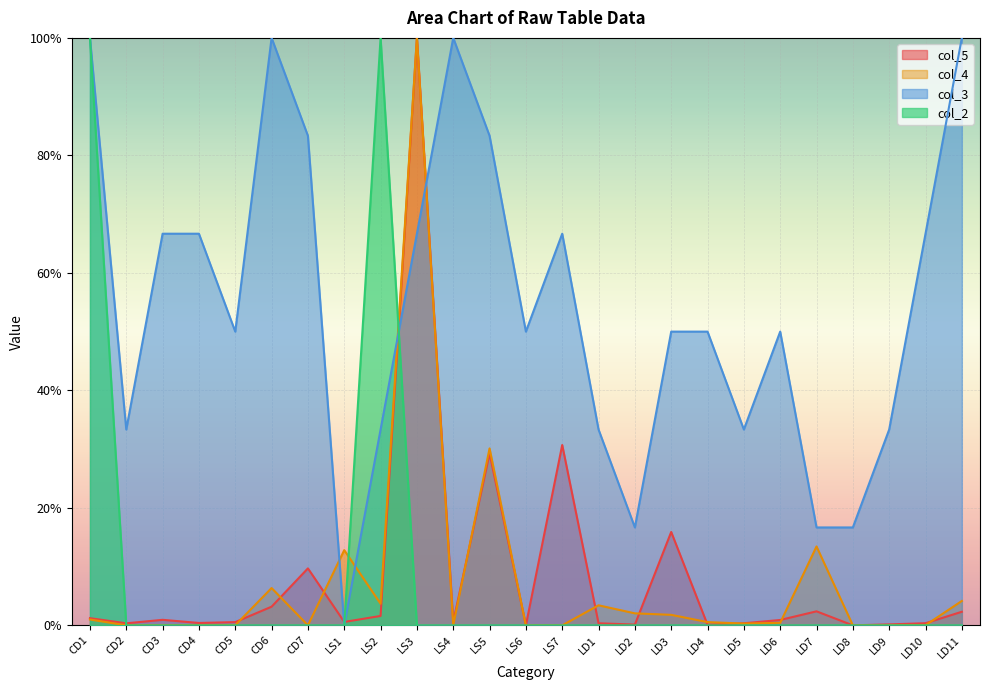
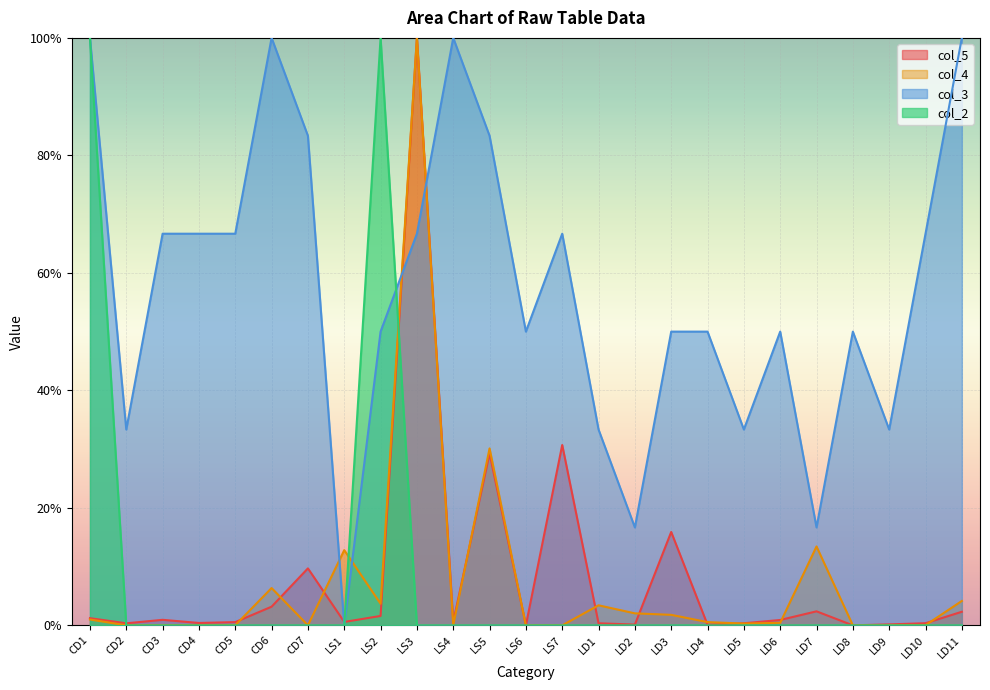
  {
    "col_5": {
      "CD3": "1%",
      "CD5": "1%",
      "CD6": "3%",
      "CD7": "10%",
      "LS1": "1%",
      "LS2": "2%",
      "LS4": "1%",
      "LS5": "29%",
      "LS7": "31%",
      "LD3": "16%",
      "LD6": "1%",
      "LD7": "2%",
      "LD11": "2%"
    },
    "col_4": {
      "CD6": "6%",
      "LS1": "13%",
      "LS2": "4%",
      "LS5": "30%",
      "LD1": "3%",
      "LD2": "2%",
      "LD3": "2%",
      "LD4": "1%",
      "LD6": "0%",
      "LD7": "13%",
      "LD11": "4%"
    },
    "col_3": {
      "CD2": "33%",
      "CD3": "67%",
      "CD4": "67%",
-     "CD5": "50%",
+     "CD5": "67%",
      "CD6": "100%",
      "CD7": "83%",
-     "LS2": "33%",
+     "LS2": "50%",
      "LS3": "67%",
      "LS4": "100%",
      "LS5": "83%",
      "LS6": "50%",
      "LS7": "67%",
      "LD1": "33%",
      "LD2": "17%",
      "LD3": "50%",
      "LD4": "50%",
      "LD5": "33%",
      "LD6": "50%",
      "LD7": "17%",
-     "LD8": "17%",
+     "LD8": "50%",
      "LD9": "33%",
      "LD10": "67%",
      "LD11": "100%"
    },
    "col_2": {
      "CD6": "0%",
      "LS2": "100%",
      "LS3": "0%",
      "LS5": "0%",
      "LD3": "0%",
      "LD6": "0%",
      "LD7": "0%",
      "LD11": "0%"
    }
  }
